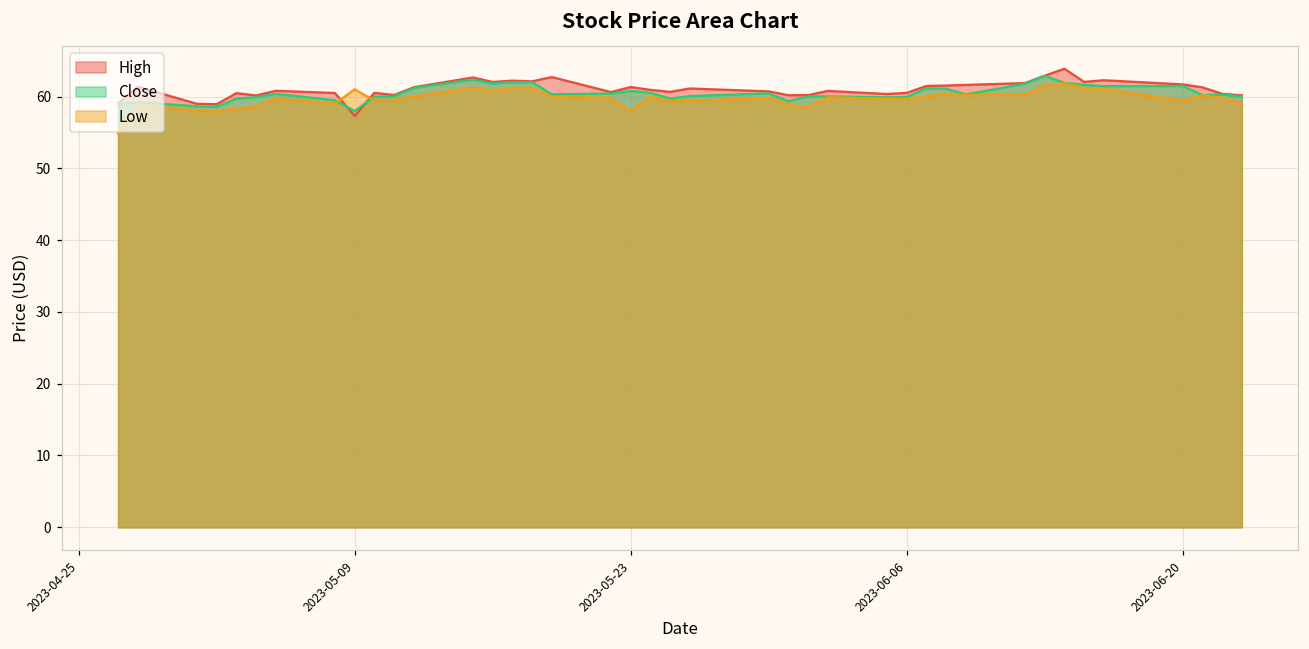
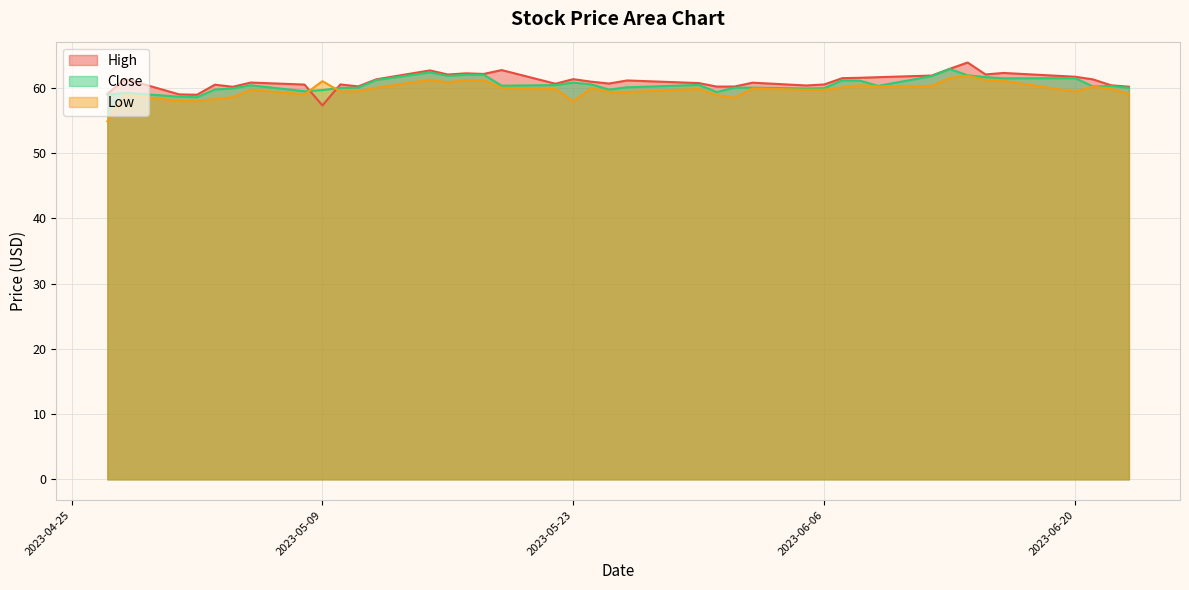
  {
    "High": {
      "2023-05-09": 57,
      "2023-05-23": 61,
      "2023-06-06": 61
    },
    "Close": {
-     "2023-05-09": 58,
+     "2023-05-09": 60,
      "2023-05-23": 61
    },
    "Low": {
      "2023-05-09": 61,
      "2023-05-23": 58,
      "2023-06-20": 59
    }
  }
